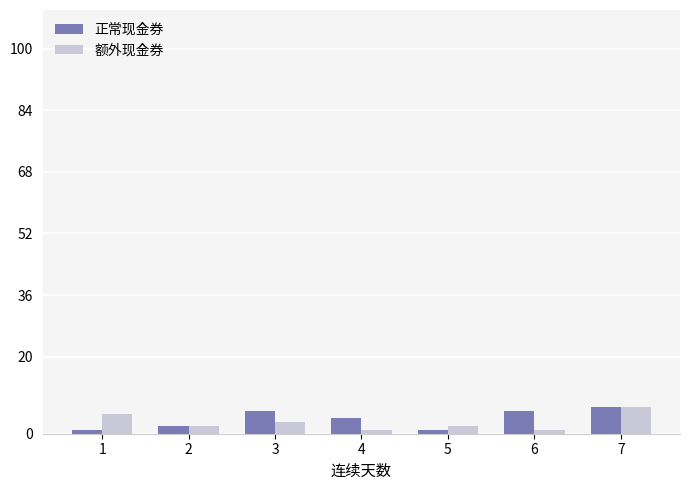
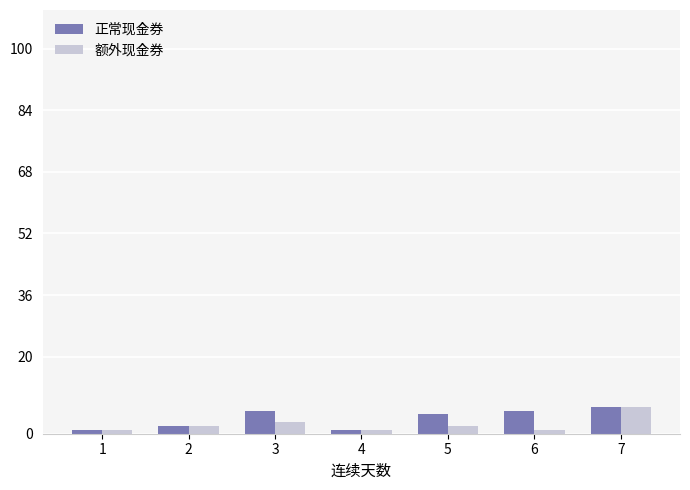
  {
    "正常现金券": {
      "1": 1,
      "2": 2,
      "3": 6,
-     "4": 4,
-     "5": 1,
+     "4": 1,
+     "5": 5,
      "6": 6,
      "7": 7
    },
    "额外现金券": {
-     "1": 5,
+     "1": 1,
      "2": 2,
      "3": 3,
      "4": 1,
      "5": 2,
      "6": 1,
      "7": 7
    }
  }
